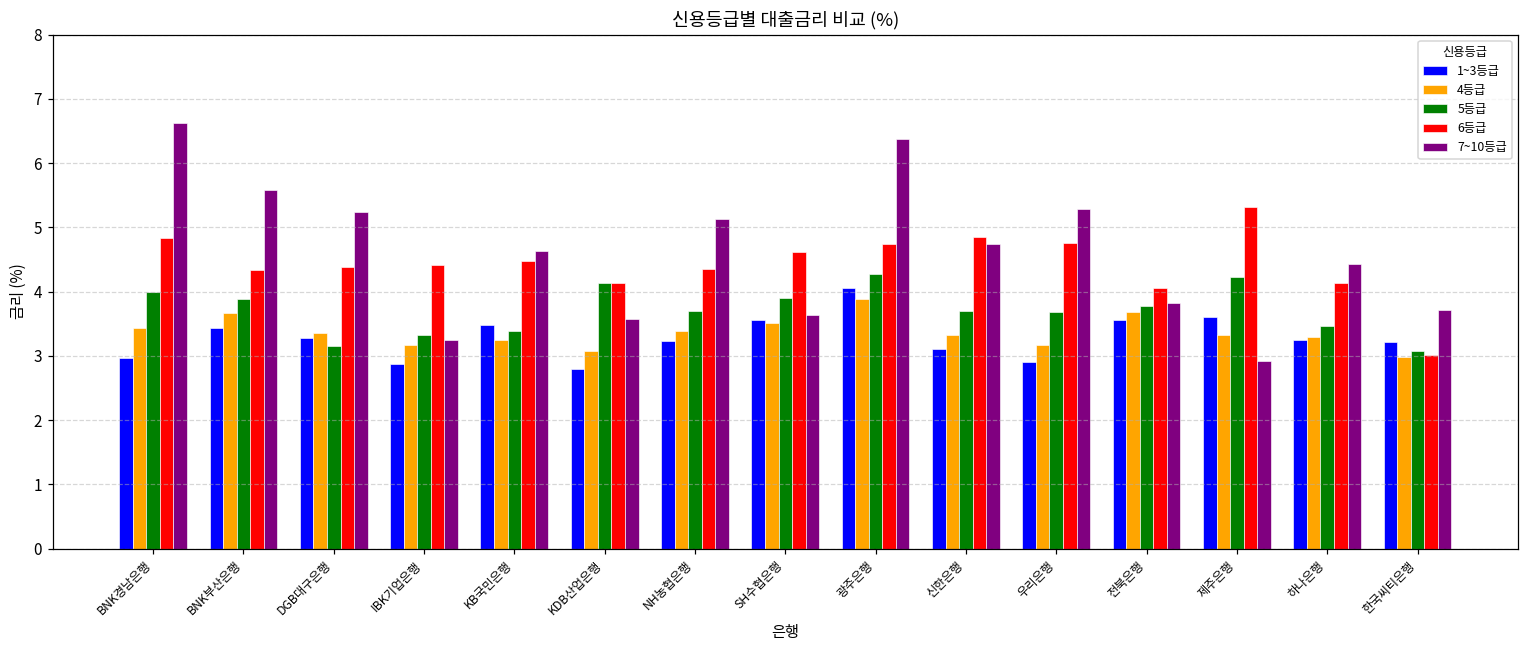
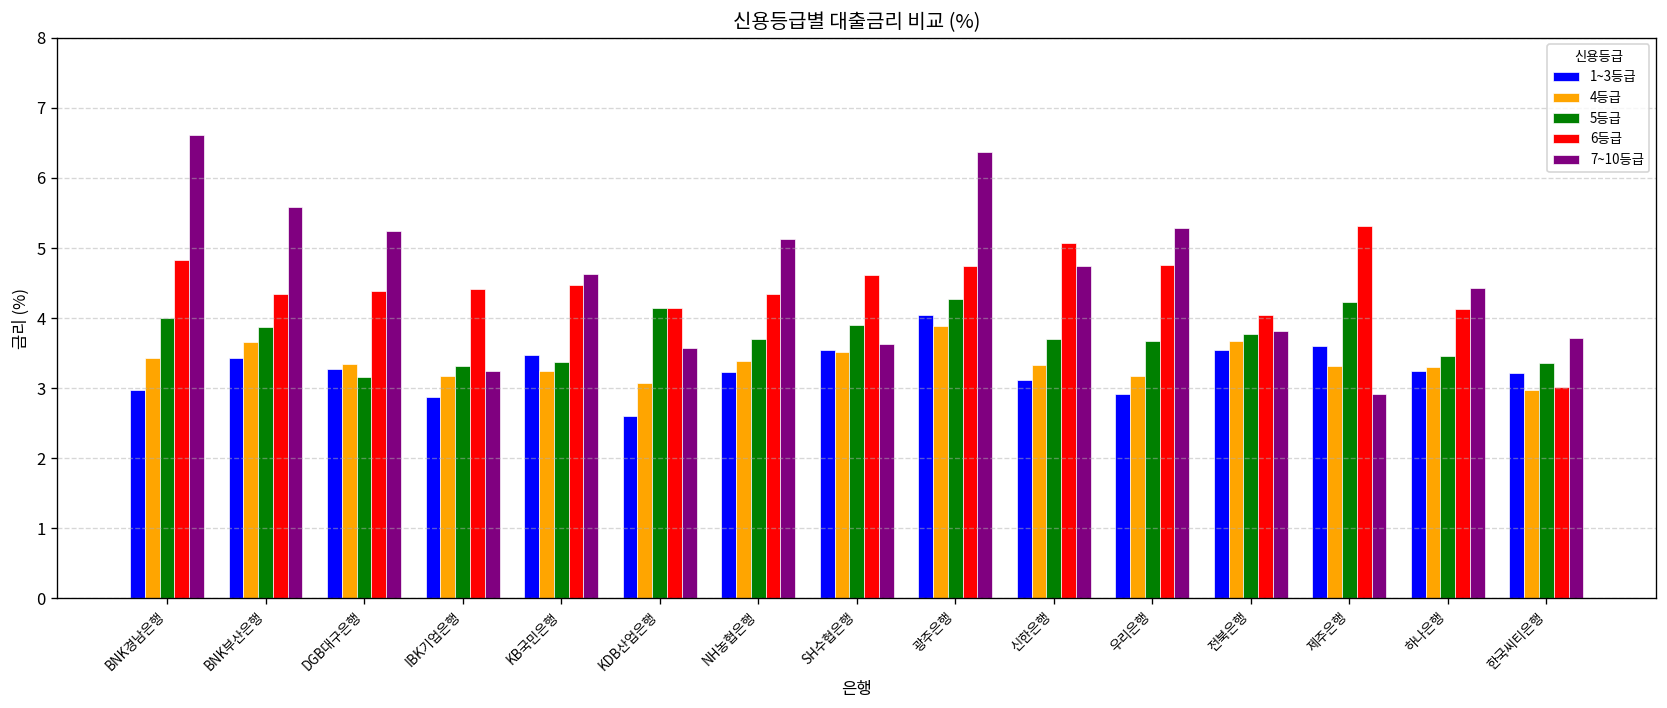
  {
    "1~3등급": {
      "BNK경남은행": 3.0,
      "BNK부산은행": 3.4,
      "DGB대구은행": 3.3,
      "IBK기업은행": 2.9,
      "KB국민은행": 3.5,
-     "KDB산업은행": 2.8,
+     "KDB산업은행": 2.6,
      "NH농협은행": 3.2,
      "SH수협은행": 3.6,
      "광주은행": 4.1,
      "신한은행": 3.1,
      "우리은행": 2.9,
      "전북은행": 3.6,
      "제주은행": 3.6,
      "하나은행": 3.3,
      "한국씨티은행": 3.2
    },
    "4등급": {
      "BNK경남은행": 3.4,
      "BNK부산은행": 3.7,
      "DGB대구은행": 3.4,
      "IBK기업은행": 3.2,
      "KB국민은행": 3.2,
      "KDB산업은행": 3.1,
      "NH농협은행": 3.4,
      "SH수협은행": 3.5,
      "광주은행": 3.9,
      "신한은행": 3.3,
      "우리은행": 3.2,
      "전북은행": 3.7,
      "제주은행": 3.3,
      "하나은행": 3.3,
      "한국씨티은행": 3.0
    },
    "5등급": {
      "BNK경남은행": 4.0,
      "BNK부산은행": 3.9,
      "DGB대구은행": 3.2,
      "IBK기업은행": 3.3,
      "KB국민은행": 3.4,
      "KDB산업은행": 4.1,
      "NH농협은행": 3.7,
      "SH수협은행": 3.9,
      "광주은행": 4.3,
      "신한은행": 3.7,
      "우리은행": 3.7,
      "전북은행": 3.8,
      "제주은행": 4.2,
      "하나은행": 3.5,
-     "한국씨티은행": 3.1
+     "한국씨티은행": 3.4
    },
    "6등급": {
      "BNK경남은행": 4.8,
      "BNK부산은행": 4.3,
      "DGB대구은행": 4.4,
      "IBK기업은행": 4.4,
      "KB국민은행": 4.5,
      "KDB산업은행": 4.1,
      "NH농협은행": 4.4,
      "SH수협은행": 4.6,
      "광주은행": 4.7,
-     "신한은행": 4.9,
+     "신한은행": 5.1,
      "우리은행": 4.8,
      "전북은행": 4.1,
      "제주은행": 5.3,
      "하나은행": 4.1,
      "한국씨티은행": 3.0
    },
    "7~10등급": {
      "BNK경남은행": 6.6,
      "BNK부산은행": 5.6,
      "DGB대구은행": 5.2,
      "IBK기업은행": 3.2,
      "KB국민은행": 4.6,
      "KDB산업은행": 3.6,
      "NH농협은행": 5.1,
      "SH수협은행": 3.6,
      "광주은행": 6.4,
      "신한은행": 4.7,
      "우리은행": 5.3,
      "전북은행": 3.8,
      "제주은행": 2.9,
      "하나은행": 4.4,
      "한국씨티은행": 3.7
    }
  }
